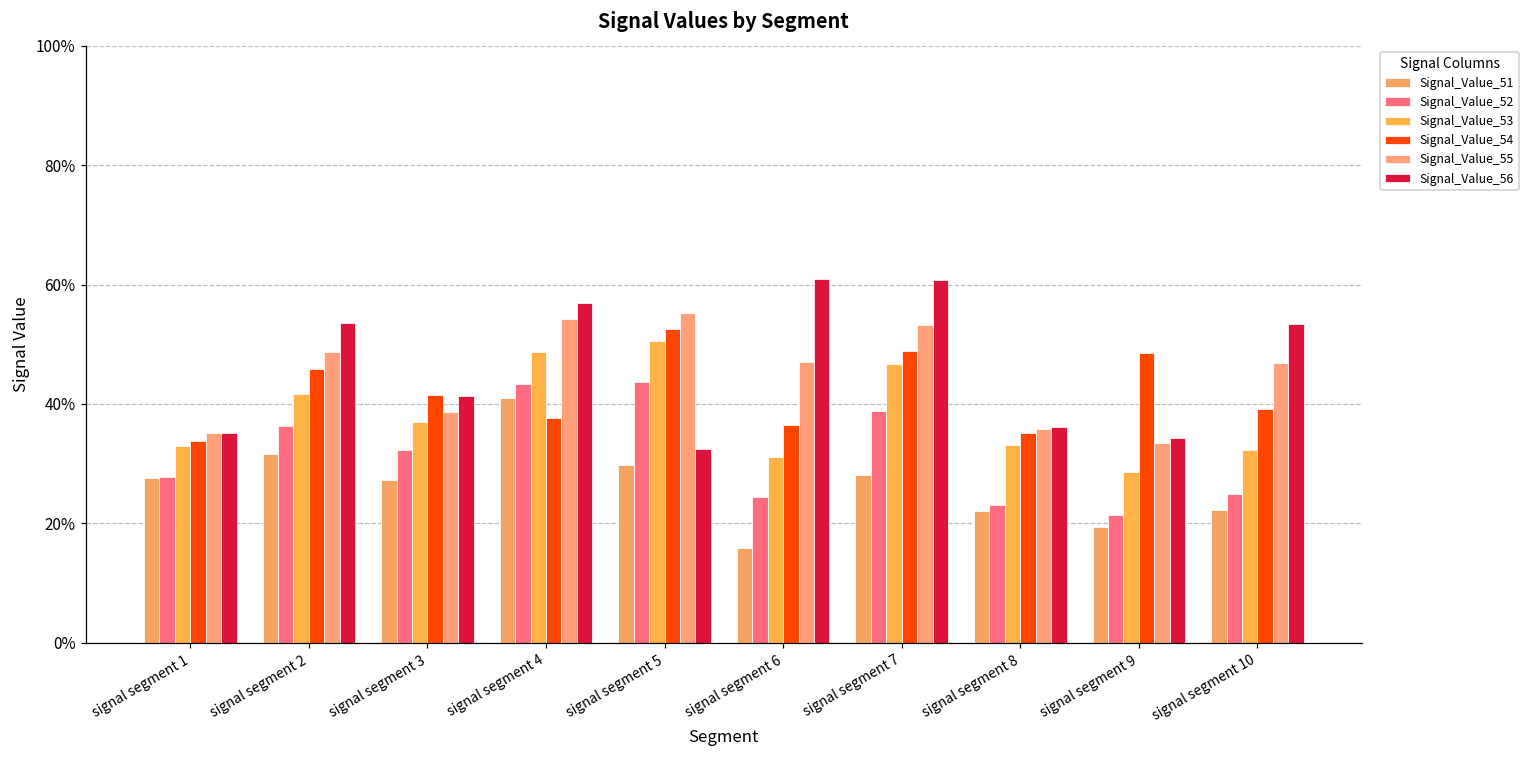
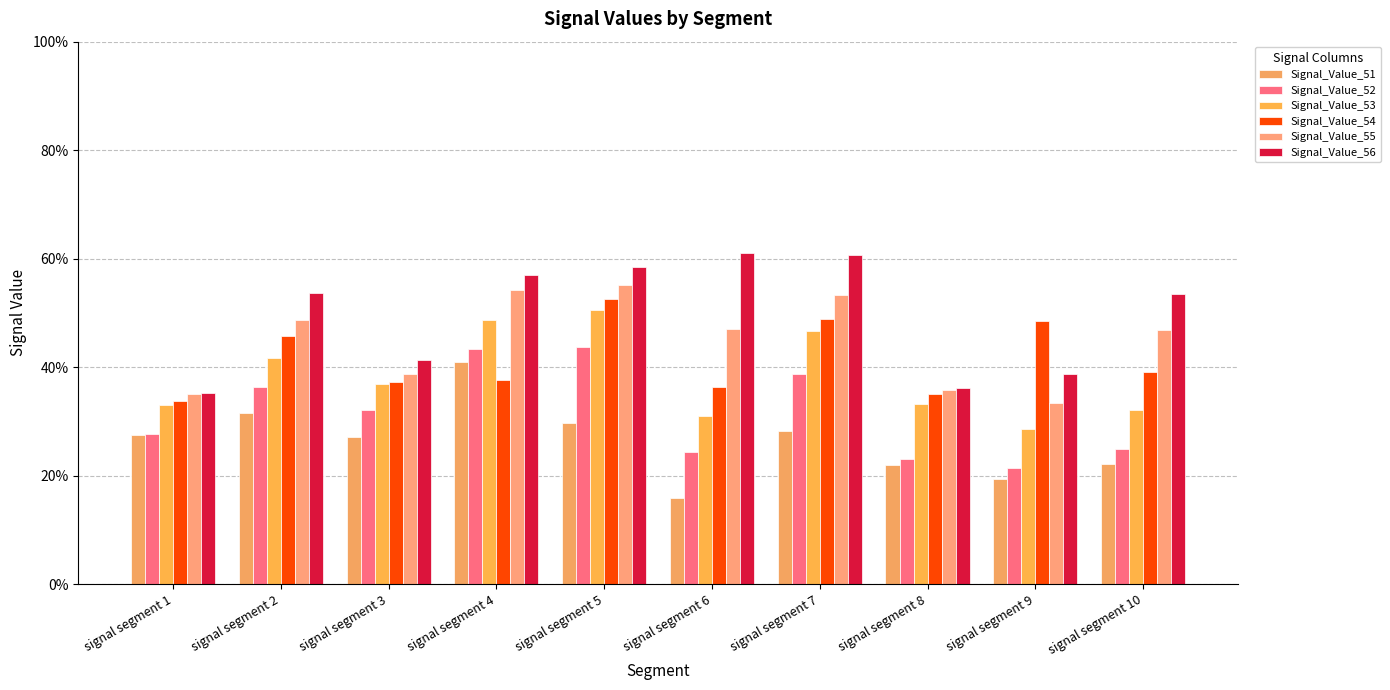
  {
    "Signal_Value_54": {
      "signal segment 1": "34%",
      "signal segment 2": "46%",
-     "signal segment 3": "42%",
+     "signal segment 3": "37%",
      "signal segment 4": "38%",
      "signal segment 5": "53%",
      "signal segment 6": "36%",
      "signal segment 7": "49%",
      "signal segment 8": "35%",
      "signal segment 9": "49%",
      "signal segment 10": "39%"
    },
    "Signal_Value_56": {
      "signal segment 1": "35%",
      "signal segment 2": "54%",
      "signal segment 3": "41%",
      "signal segment 4": "57%",
-     "signal segment 5": "33%",
+     "signal segment 5": "58%",
      "signal segment 6": "61%",
      "signal segment 7": "61%",
      "signal segment 8": "36%",
-     "signal segment 9": "34%",
+     "signal segment 9": "39%",
      "signal segment 10": "53%"
    }
  }
